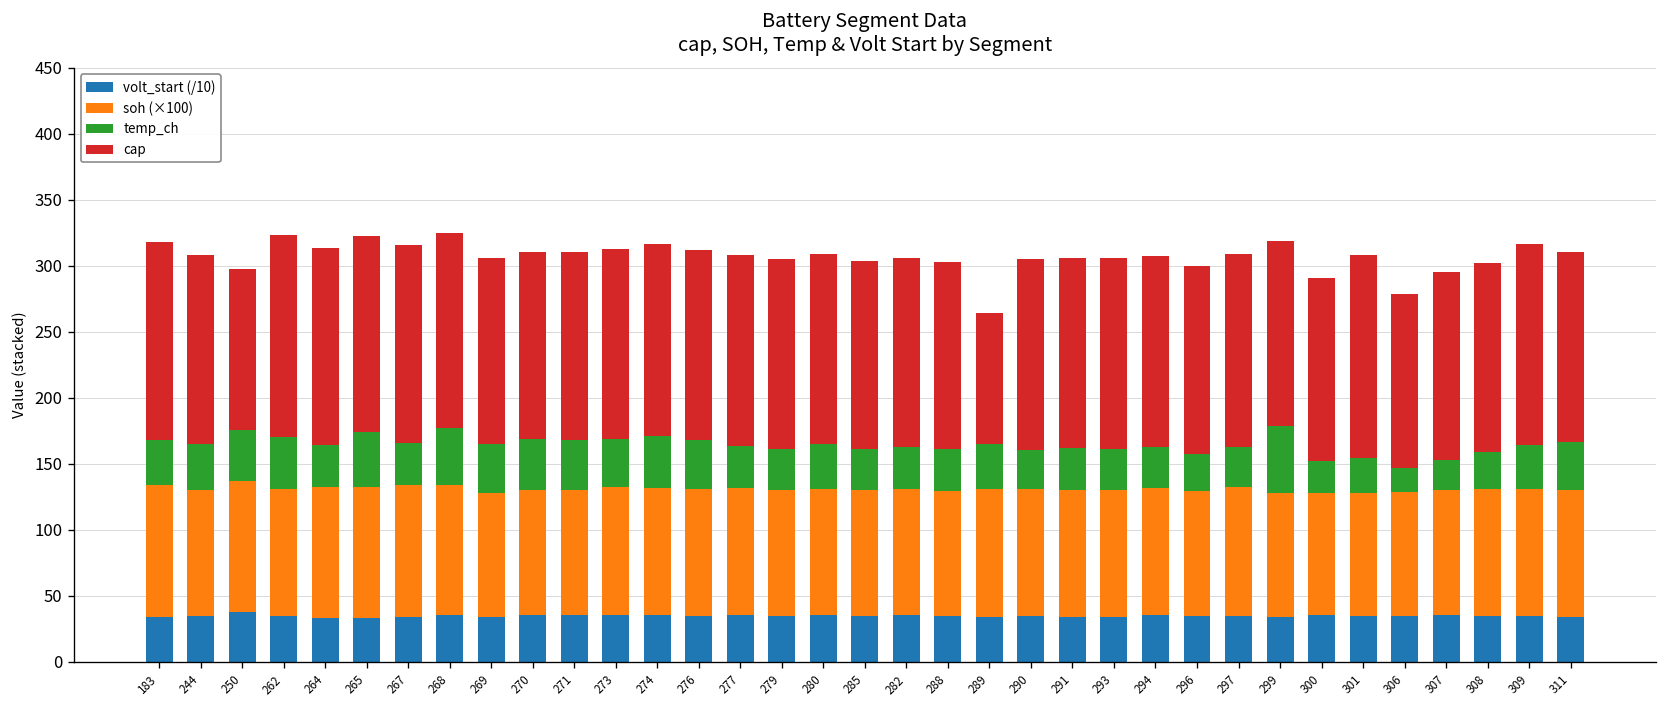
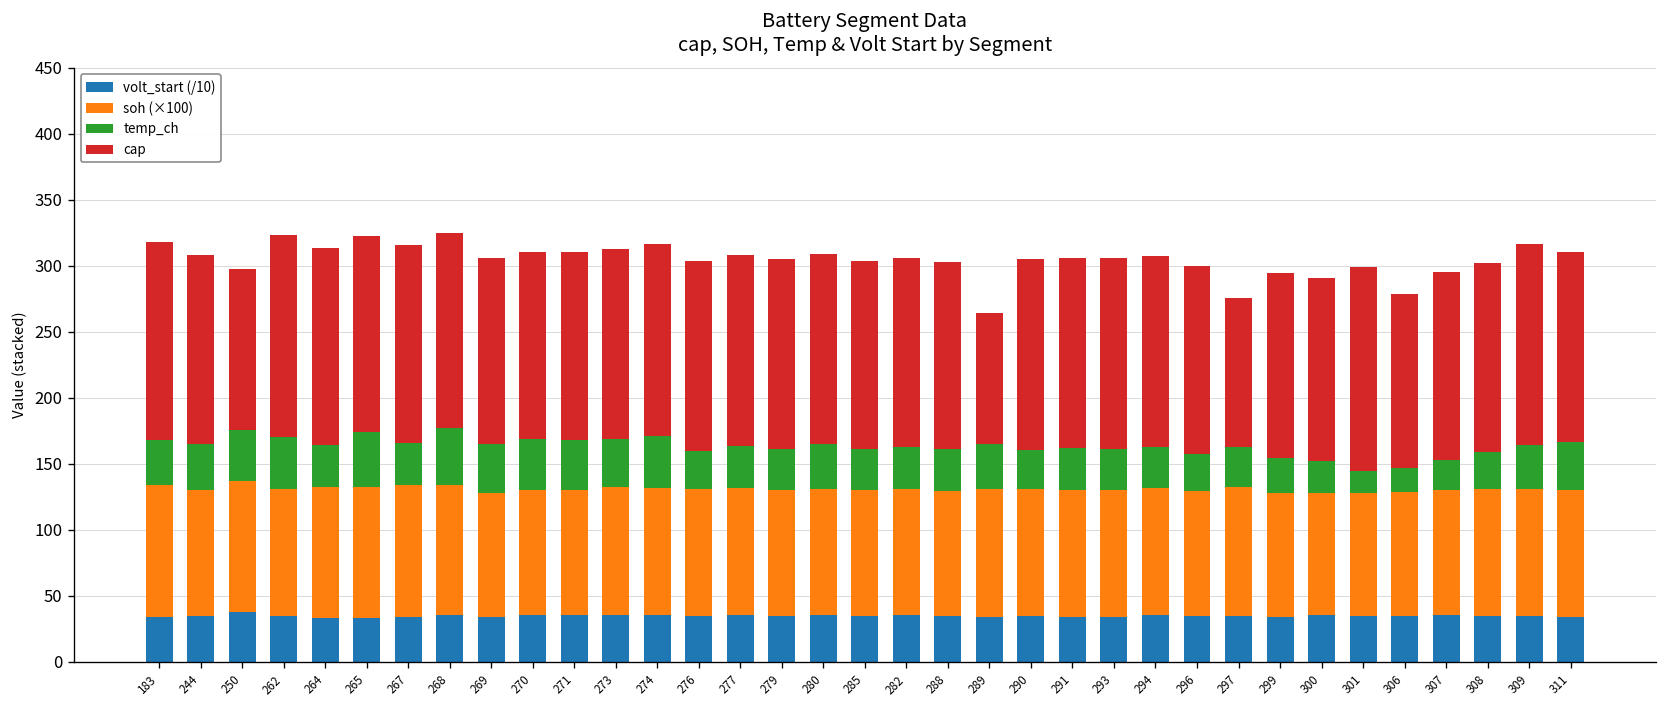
  {
    "volt_start (/10)": {
      "183": 34,
      "244": 35,
      "250": 38,
      "262": 35,
      "264": 33,
      "265": 33,
      "267": 34,
      "268": 35,
      "269": 34,
      "270": 35,
      "271": 35,
      "273": 36,
      "274": 35,
      "276": 35,
      "277": 36,
      "279": 35,
      "280": 36,
      "285": 35,
      "282": 36,
      "288": 35,
      "289": 34,
      "290": 35,
      "291": 34,
      "293": 34,
      "294": 35,
      "296": 34,
      "297": 35,
      "299": 34,
      "300": 36,
      "301": 35,
      "306": 35,
      "307": 35,
      "308": 35,
      "309": 34,
      "311": 34
    },
    "soh (×100)": {
      "183": 100,
      "244": 95,
      "250": 99,
      "262": 96,
      "264": 99,
      "265": 99,
      "267": 100,
      "268": 99,
      "269": 94,
      "270": 95,
      "271": 95,
      "273": 96,
      "274": 97,
      "276": 96,
      "277": 96,
      "279": 96,
      "280": 96,
      "285": 95,
      "282": 95,
      "288": 95,
      "289": 97,
      "290": 97,
      "291": 96,
      "293": 97,
      "294": 96,
      "296": 95,
      "297": 97,
      "299": 93,
      "300": 93,
      "301": 93,
      "306": 94,
      "307": 95,
      "308": 96,
      "309": 96,
      "311": 96
    },
    "temp_ch": {
      "183": 34,
      "244": 35,
      "250": 39,
      "262": 40,
      "264": 32,
      "265": 41,
      "267": 32,
      "268": 43,
      "269": 37,
      "270": 39,
      "271": 38,
      "273": 36,
      "274": 40,
-     "276": 37,
+     "276": 29,
      "277": 32,
      "279": 31,
      "280": 34,
      "285": 31,
      "282": 33,
      "288": 32,
      "289": 34,
      "290": 29,
      "291": 32,
      "293": 31,
      "294": 31,
      "296": 28,
      "297": 31,
-     "299": 51,
+     "299": 27,
      "300": 24,
-     "301": 26,
+     "301": 17,
      "306": 18,
      "307": 23,
      "308": 28,
      "309": 33,
      "311": 36
    },
    "cap": {
      "183": 150,
      "244": 143,
      "250": 122,
      "262": 153,
      "264": 149,
      "265": 149,
      "267": 150,
      "268": 148,
      "269": 141,
      "270": 142,
      "271": 142,
      "273": 144,
      "274": 145,
      "276": 144,
      "277": 144,
      "279": 143,
      "280": 143,
      "285": 142,
      "282": 143,
      "288": 142,
      "289": 99,
      "290": 145,
      "291": 144,
      "293": 145,
      "294": 145,
      "296": 142,
-     "297": 146,
+     "297": 113,
      "299": 140,
      "300": 139,
      "301": 154,
      "306": 132,
      "307": 142,
      "308": 143,
      "309": 152,
      "311": 144
    }
  }
